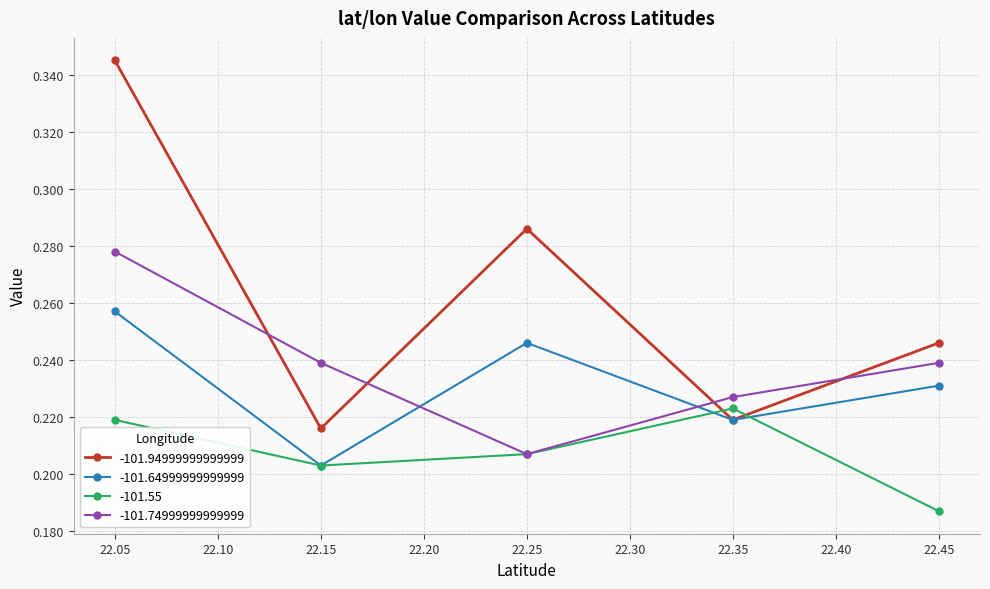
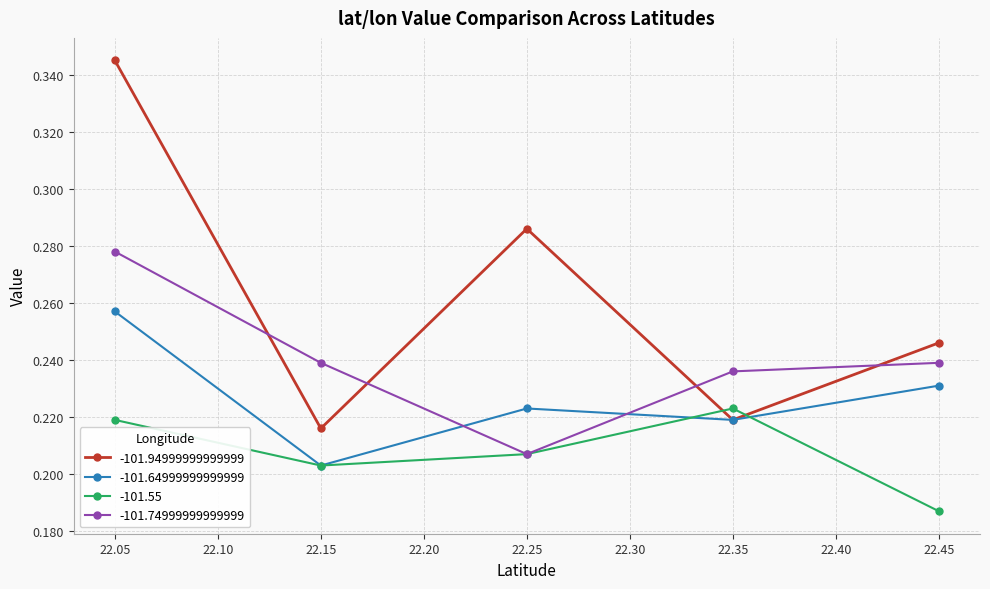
  {
    "-101.94999999999999": {
      "22.05": 0.345,
      "22.15": 0.216,
      "22.25": 0.286,
      "22.45": 0.246
    },
    "-101.64999999999999": {
      "22.05": 0.257,
-     "22.25": 0.246,
+     "22.25": 0.223,
      "22.45": 0.231
    },
    "-101.55": {
      "22.05": 0.219,
      "22.35": 0.223,
      "22.45": 0.187
    },
    "-101.74999999999999": {
      "22.05": 0.278,
      "22.15": 0.239,
-     "22.35": 0.227,
+     "22.35": 0.236,
      "22.45": 0.239
    }
  }
